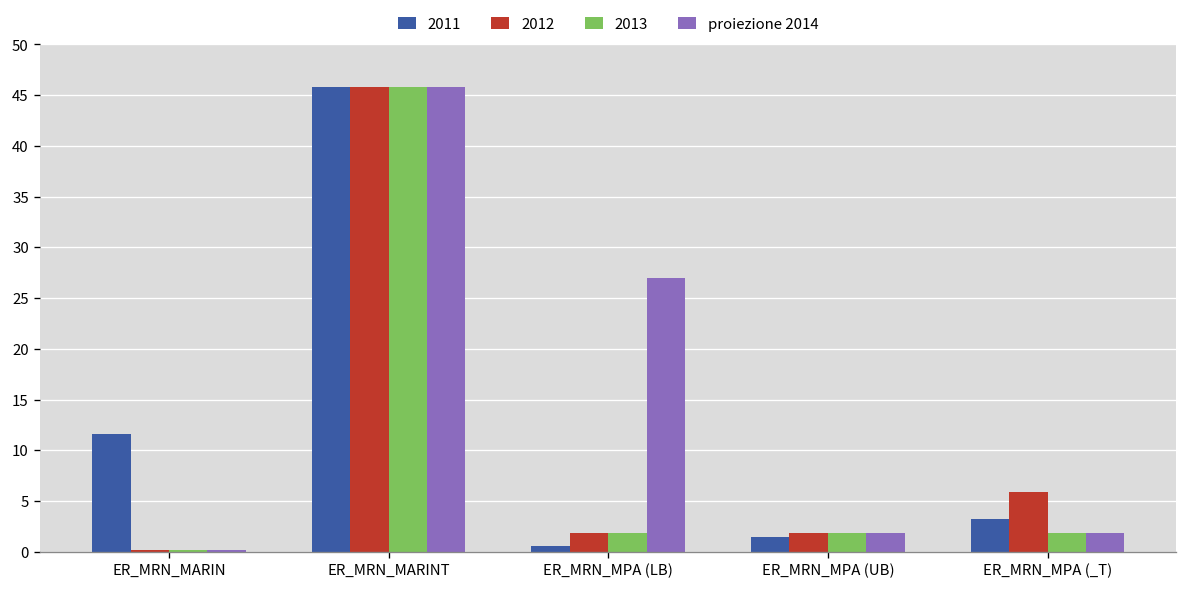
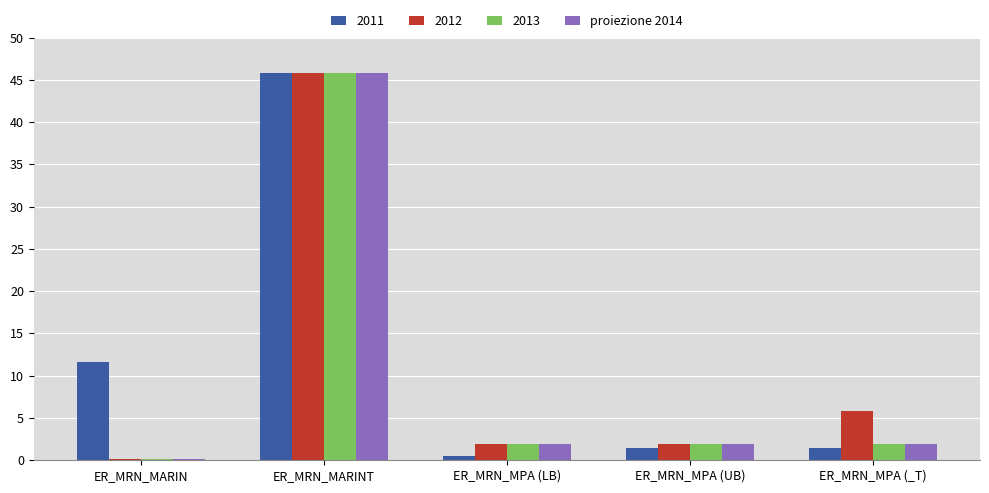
  {
    "2011": {
      "ER_MRN_MARIN": 12,
      "ER_MRN_MARINT": 46,
      "ER_MRN_MPA (LB)": 1,
      "ER_MRN_MPA (UB)": 1,
-     "ER_MRN_MPA (_T)": 3
+     "ER_MRN_MPA (_T)": 1
    },
    "2012": {
      "ER_MRN_MARINT": 46,
      "ER_MRN_MPA (LB)": 2,
      "ER_MRN_MPA (UB)": 2,
      "ER_MRN_MPA (_T)": 6
    },
    "2013": {
      "ER_MRN_MARINT": 46,
      "ER_MRN_MPA (LB)": 2,
      "ER_MRN_MPA (UB)": 2,
      "ER_MRN_MPA (_T)": 2
    },
    "proiezione 2014": {
      "ER_MRN_MARINT": 46,
-     "ER_MRN_MPA (LB)": 27,
+     "ER_MRN_MPA (LB)": 2,
      "ER_MRN_MPA (UB)": 2,
      "ER_MRN_MPA (_T)": 2
    }
  }
